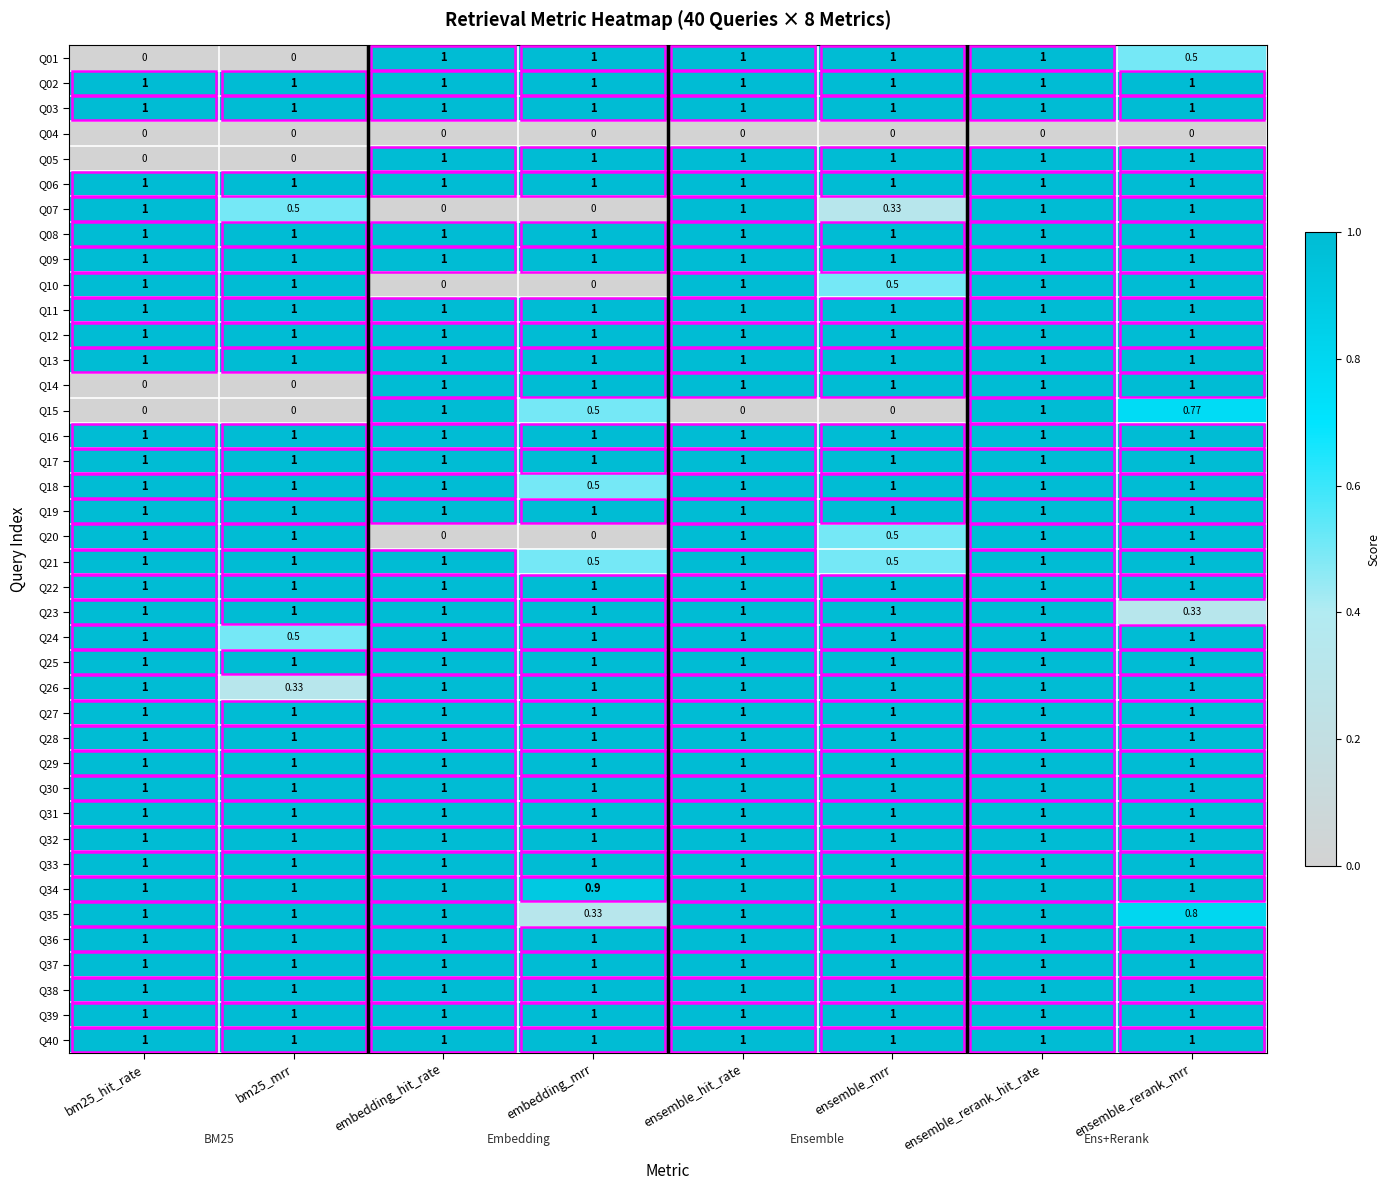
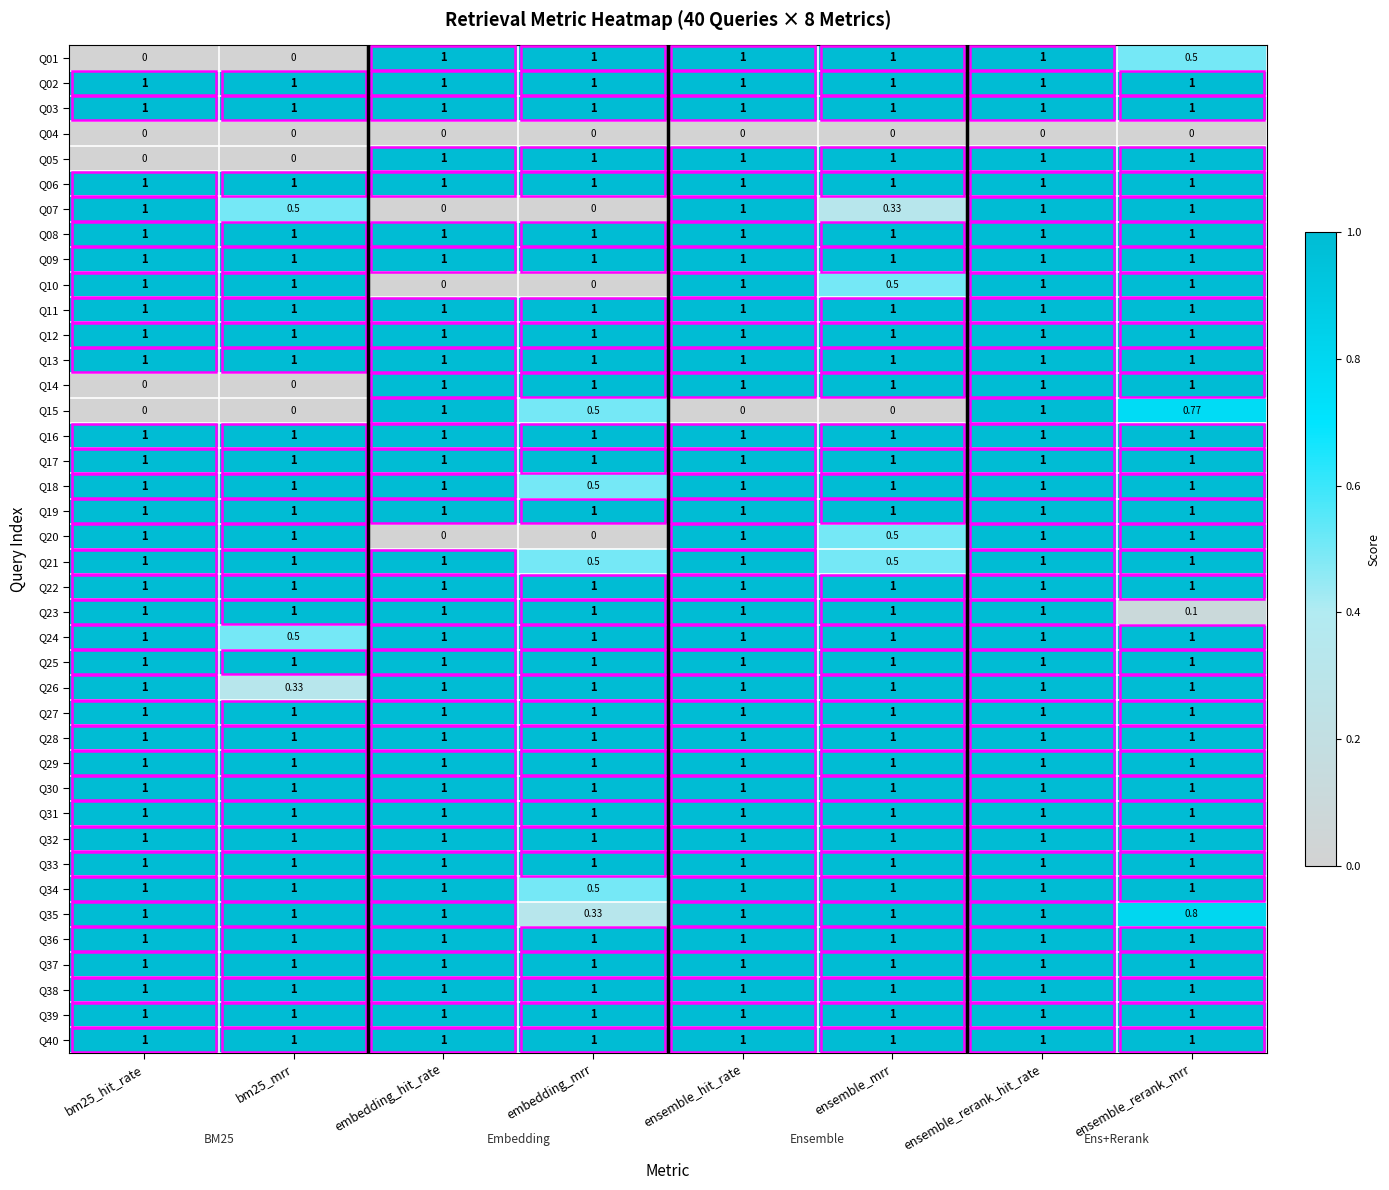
  {
    "Q23": {
      "bm25_hit_rate": 1,
      "bm25_mrr": 1,
      "embedding_hit_rate": 1,
      "embedding_mrr": 1,
      "ensemble_hit_rate": 1,
      "ensemble_mrr": 1,
      "ensemble_rerank_hit_rate": 1,
-     "ensemble_rerank_mrr": 0.33
+     "ensemble_rerank_mrr": 0.1
    },
    "Q34": {
      "bm25_hit_rate": 1,
      "bm25_mrr": 1,
      "embedding_hit_rate": 1,
-     "embedding_mrr": 0.9,
+     "embedding_mrr": 0.5,
      "ensemble_hit_rate": 1,
      "ensemble_mrr": 1,
      "ensemble_rerank_hit_rate": 1,
      "ensemble_rerank_mrr": 1
    }
  }
